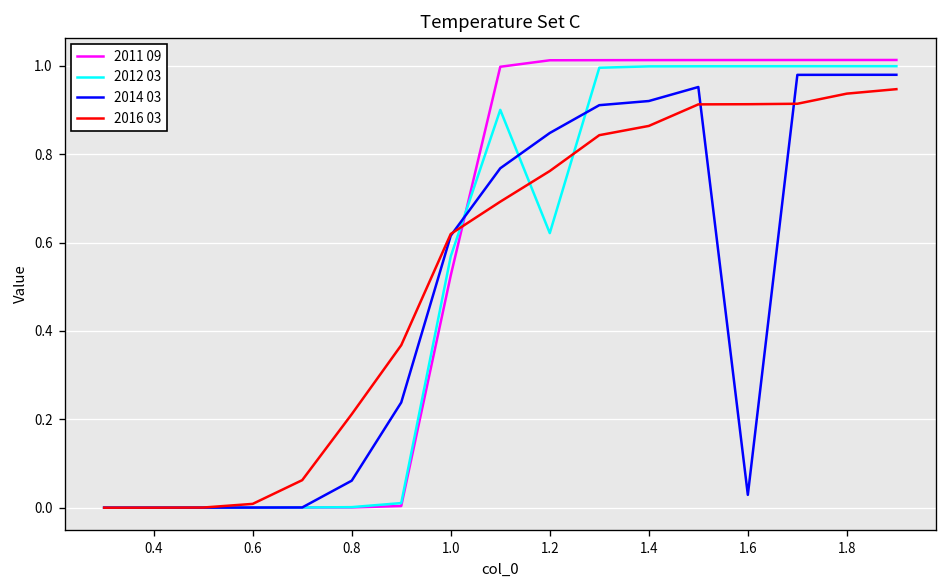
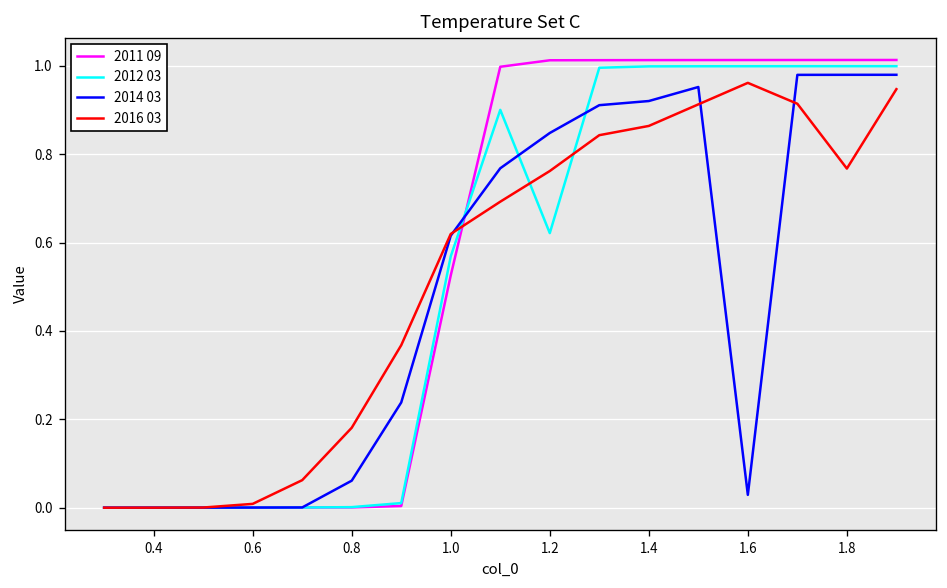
  {
    "2011 09": {
      "1.0": 0.53,
      "1.2": 1.01,
      "1.4": 1.01,
      "1.6": 1.01,
      "1.8": 1.01
    },
    "2012 03": {
      "1.0": 0.57,
      "1.2": 0.62,
      "1.4": 1.00,
      "1.6": 1.00,
      "1.8": 1.00
    },
    "2014 03": {
      "0.8": 0.06,
      "1.2": 0.85,
      "1.4": 0.92,
      "1.6": 0.03,
      "1.8": 0.98
    },
    "2016 03": {
      "0.6": 0.01,
-     "0.8": 0.21,
+     "0.8": 0.18,
      "1.2": 0.76,
      "1.4": 0.86,
-     "1.6": 0.91,
-     "1.8": 0.94
+     "1.6": 0.96,
+     "1.8": 0.77
    }
  }
